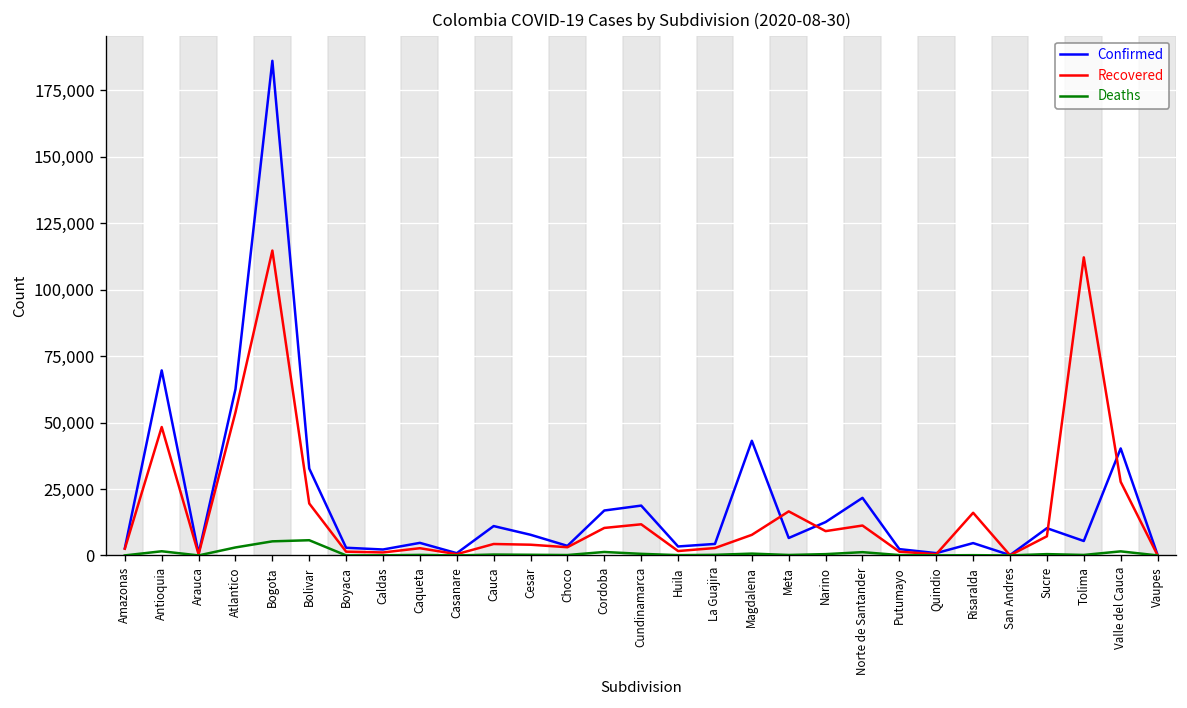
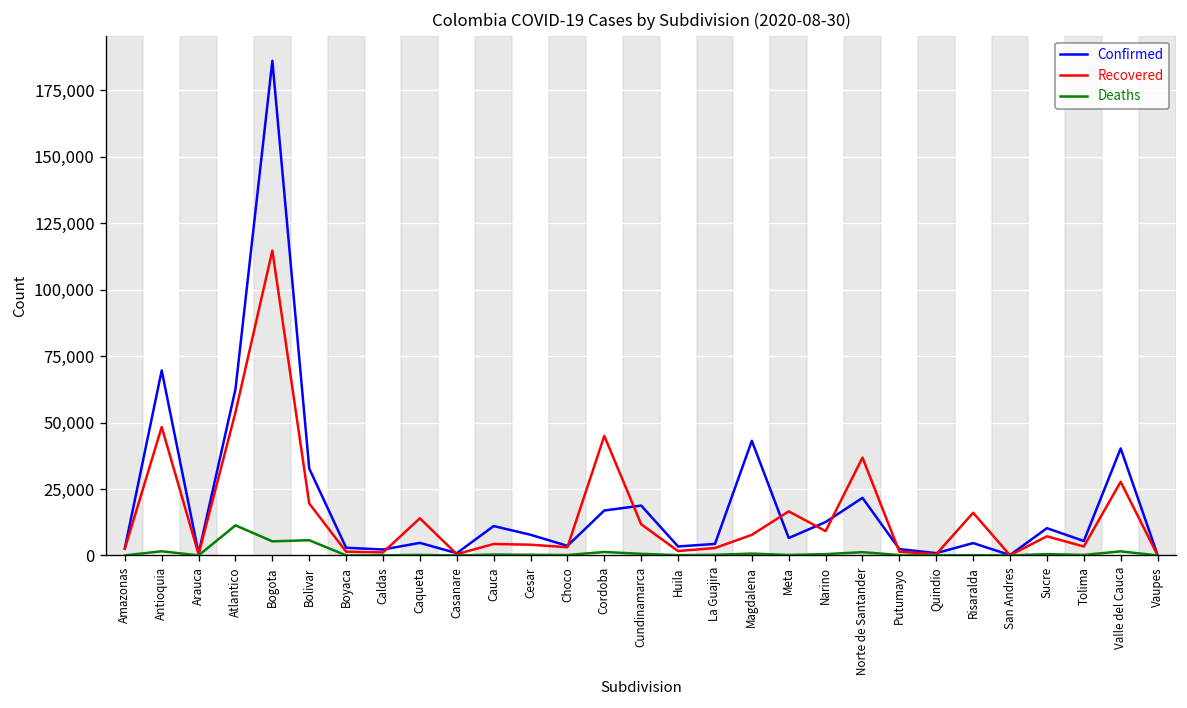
  {
    "Confirmed": {
      "Antioquia": "70,000",
      "Atlantico": "63,000",
      "Bogota": "186,000",
      "Bolivar": "33,000",
      "Boyaca": "3,000",
      "Caqueta": "5,000",
      "Cauca": "11,000",
      "Cesar": "8,000",
      "Cordoba": "17,000",
      "Cundinamarca": "19,000",
      "Huila": "3,000",
      "La Guajira": "4,000",
      "Magdalena": "43,000",
      "Meta": "7,000",
      "Narino": "13,000",
      "Norte de Santander": "22,000",
      "Risaralda": "5,000",
      "Sucre": "10,000",
      "Tolima": "5,000",
      "Valle del Cauca": "40,000"
    },
    "Recovered": {
      "Antioquia": "48,000",
      "Atlantico": "54,000",
      "Bogota": "115,000",
      "Bolivar": "20,000",
      "Boyaca": "1,000",
-     "Caqueta": "3,000",
+     "Caqueta": "14,000",
      "Cauca": "4,000",
      "Cesar": "4,000",
-     "Cordoba": "10,000",
+     "Cordoba": "45,000",
      "Cundinamarca": "12,000",
      "Huila": "2,000",
      "La Guajira": "3,000",
      "Magdalena": "8,000",
      "Meta": "17,000",
      "Narino": "9,000",
-     "Norte de Santander": "11,000",
+     "Norte de Santander": "37,000",
      "Risaralda": "16,000",
      "Sucre": "7,000",
-     "Tolima": "112,000",
+     "Tolima": "3,000",
      "Valle del Cauca": "28,000"
    },
    "Deaths": {
      "Amazonas": "0",
      "Antioquia": "2,000",
-     "Atlantico": "3,000",
+     "Atlantico": "11,000",
      "Bogota": "5,000",
      "Bolivar": "6,000",
      "Boyaca": "0",
      "Caqueta": "0",
      "Cauca": "0",
      "Cesar": "0",
      "Choco": "0",
      "Cordoba": "1,000",
      "Cundinamarca": "1,000",
      "Huila": "0",
      "La Guajira": "0",
      "Magdalena": "1,000",
      "Meta": "0",
      "Narino": "0",
      "Norte de Santander": "1,000",
      "Putumayo": "0",
      "Risaralda": "0",
      "Sucre": "0",
      "Tolima": "0",
      "Valle del Cauca": "2,000"
    }
  }
